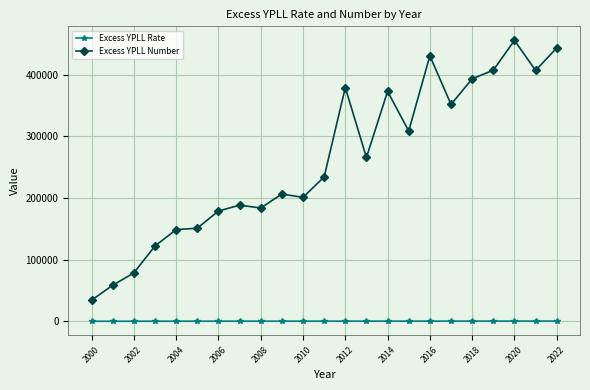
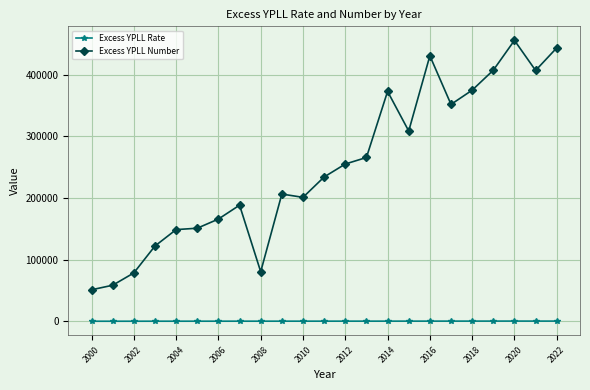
  {
    "Excess YPLL Rate": {
      "2000": 0,
      "2002": 0,
      "2004": 0,
      "2006": 0,
      "2008": 0,
      "2010": 0,
      "2012": 0,
      "2014": 0,
      "2016": 0,
      "2018": 0,
      "2020": 0,
      "2022": 0
    },
    "Excess YPLL Number": {
-     "2000": 30000,
+     "2000": 50000,
      "2002": 80000,
      "2004": 150000,
-     "2006": 180000,
-     "2008": 180000,
+     "2006": 170000,
+     "2008": 80000,
      "2010": 200000,
-     "2012": 380000,
+     "2012": 250000,
      "2014": 370000,
      "2016": 430000,
-     "2018": 390000,
+     "2018": 370000,
      "2020": 460000,
      "2022": 440000
    }
  }
